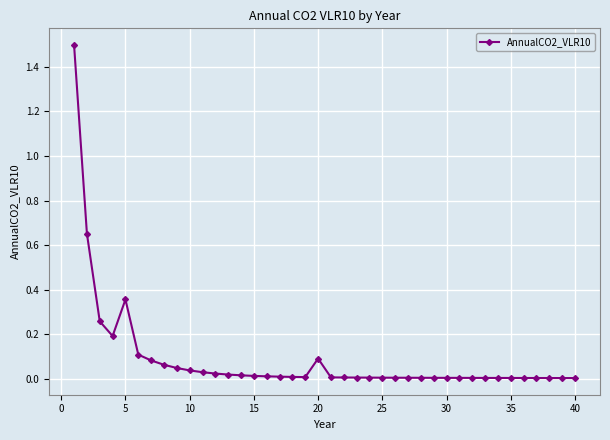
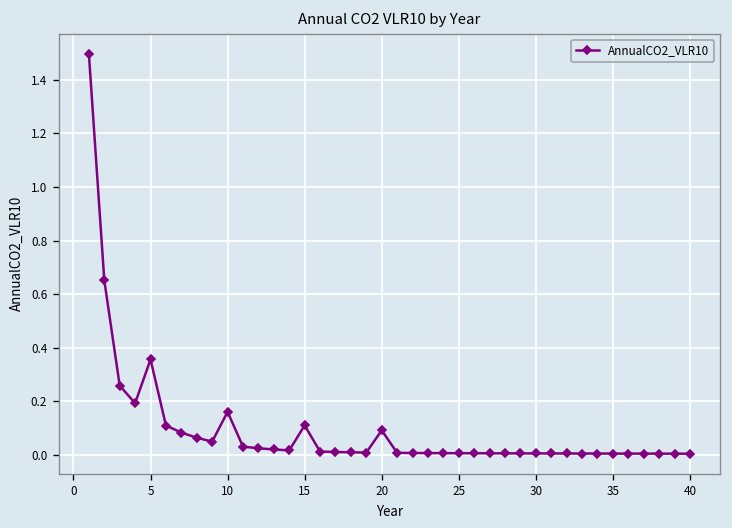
  {
    "5": 0.36,
-   "10": 0.04,
-   "15": 0.01,
+   "10": 0.16,
+   "15": 0.11,
    "20": 0.09,
    "25": 0.01,
    "30": 0.01,
    "35": 0.01,
    "40": 0.00
  }
